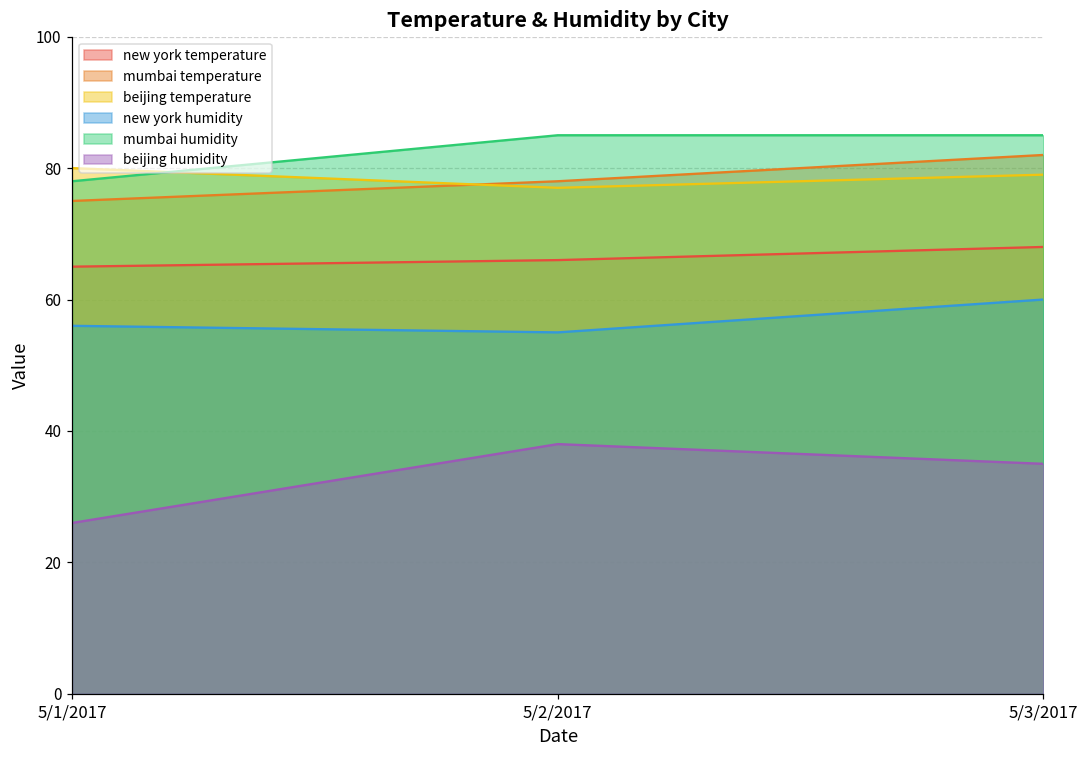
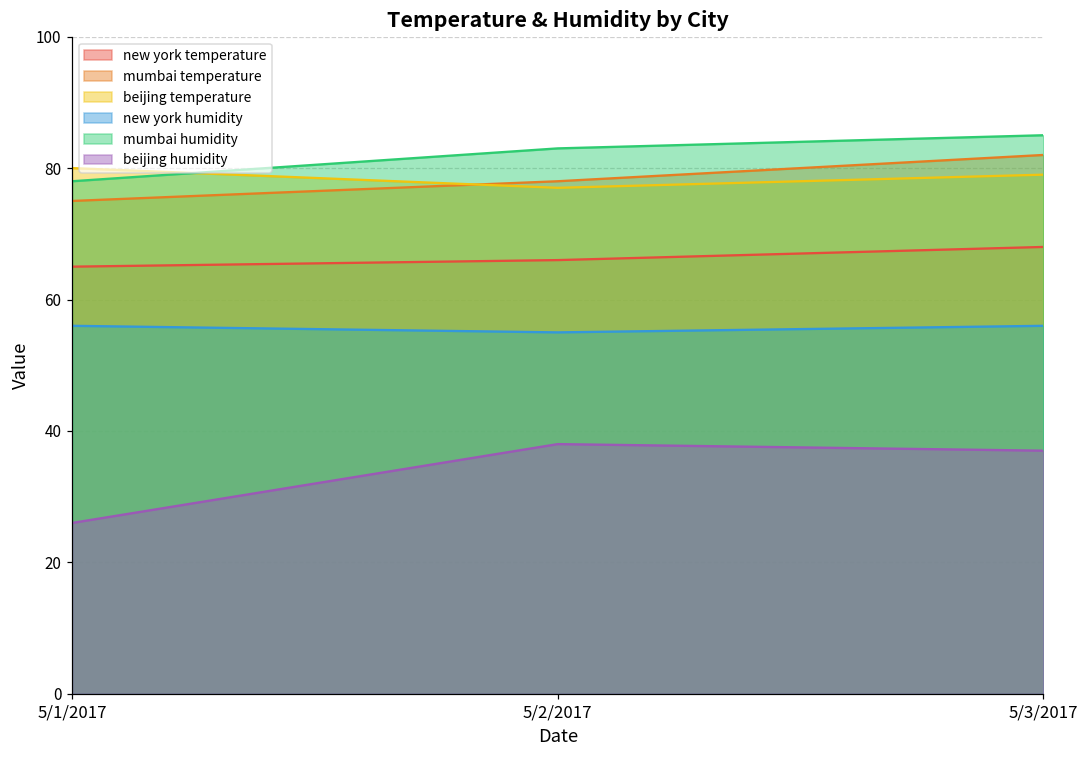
  {
    "new york humidity": {
      "5/1/2017": 56,
      "5/2/2017": 55,
-     "5/3/2017": 60
+     "5/3/2017": 56
    },
    "mumbai humidity": {
      "5/1/2017": 78,
-     "5/2/2017": 85,
+     "5/2/2017": 83,
      "5/3/2017": 85
    },
    "beijing humidity": {
      "5/1/2017": 26,
      "5/2/2017": 38,
-     "5/3/2017": 35
+     "5/3/2017": 37
    }
  }
